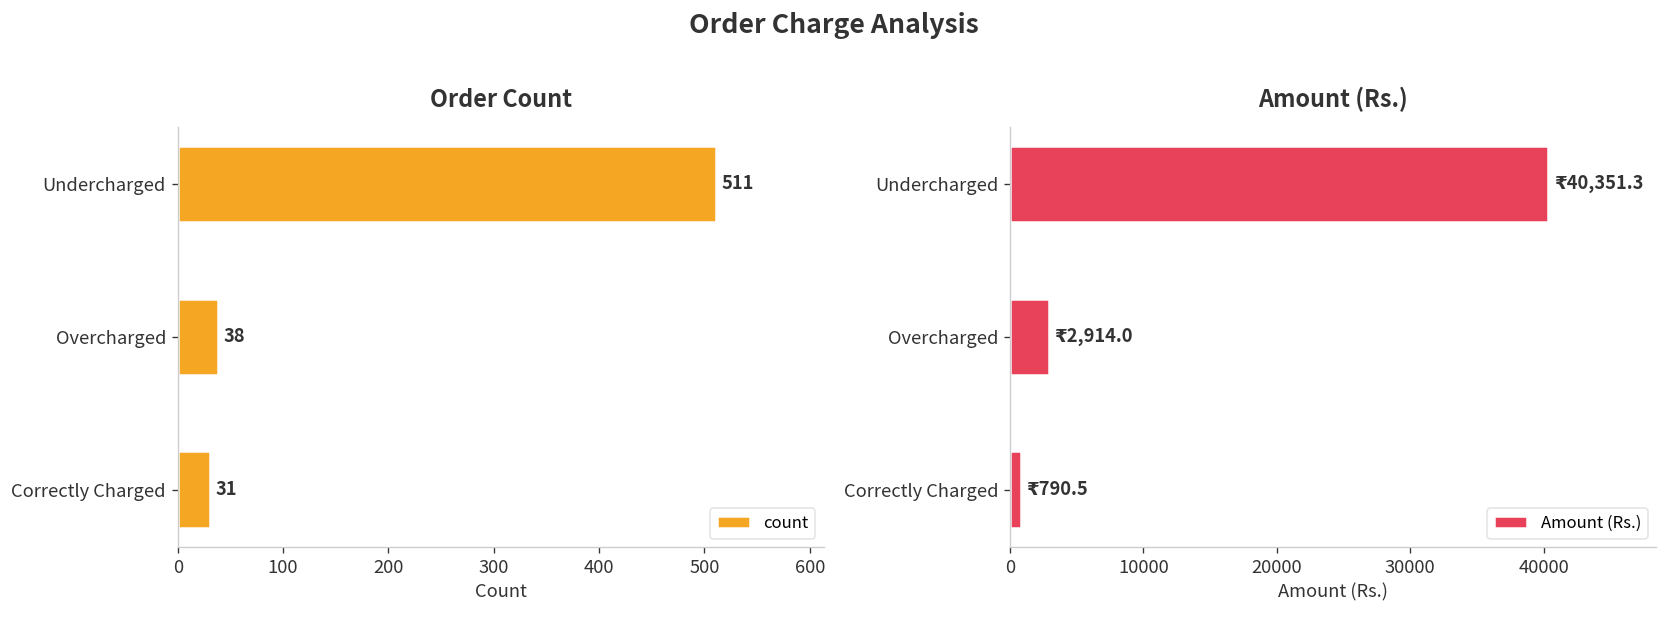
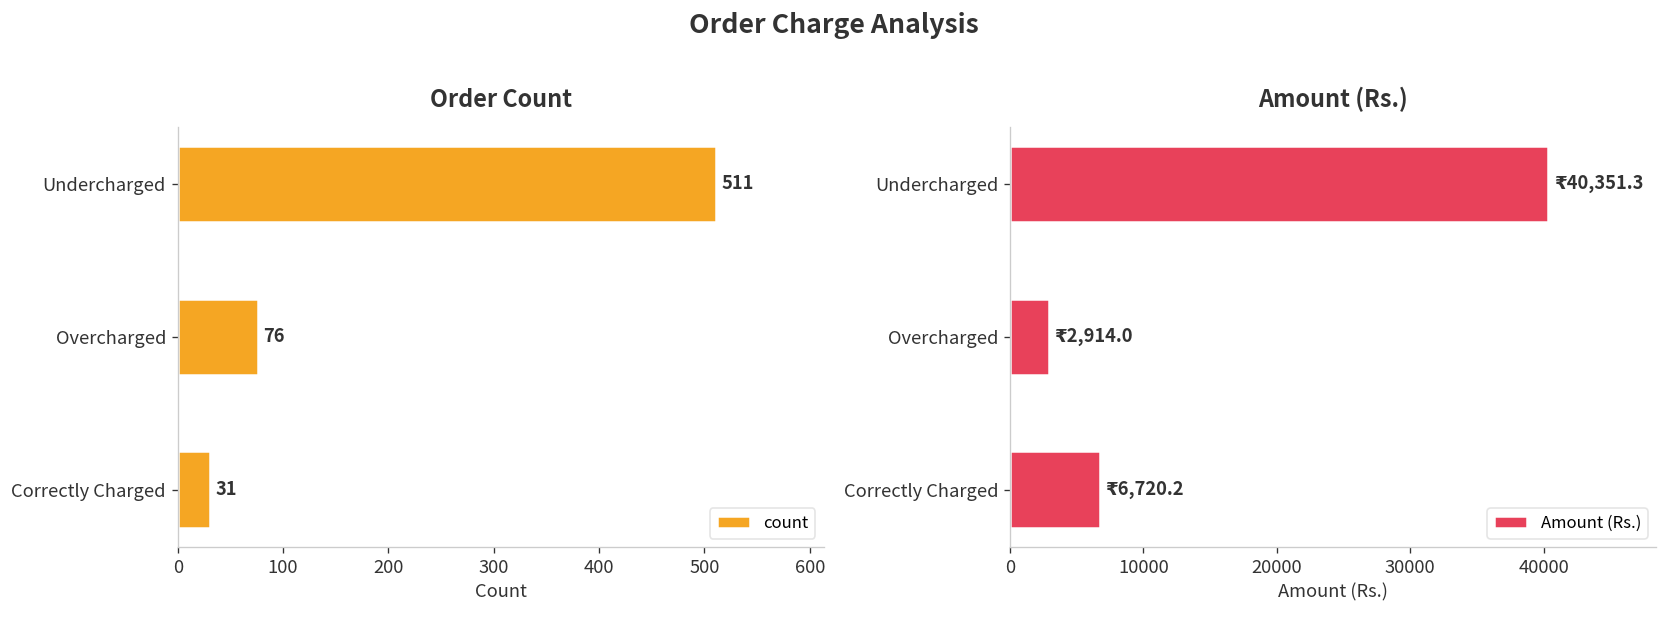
  {
    "Order Count": {
      "Undercharged": "511",
-     "Overcharged": "38",
+     "Overcharged": "76",
      "Correctly Charged": "31"
    },
    "Amount (Rs.)": {
      "Undercharged": "40,351.3",
      "Overcharged": "2,914.0",
-     "Correctly Charged": "790.5"
+     "Correctly Charged": "6,720.2"
    }
  }
